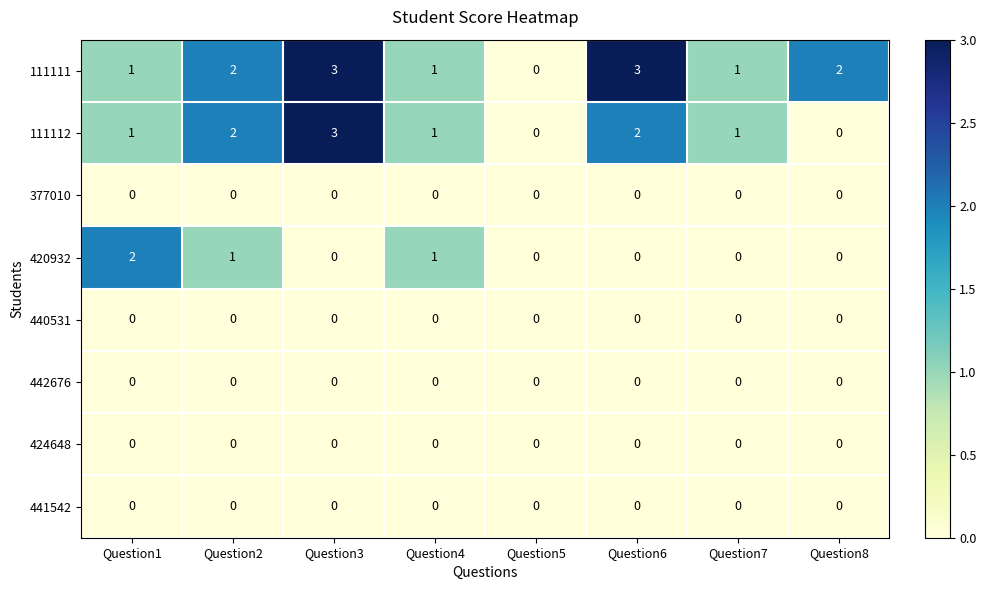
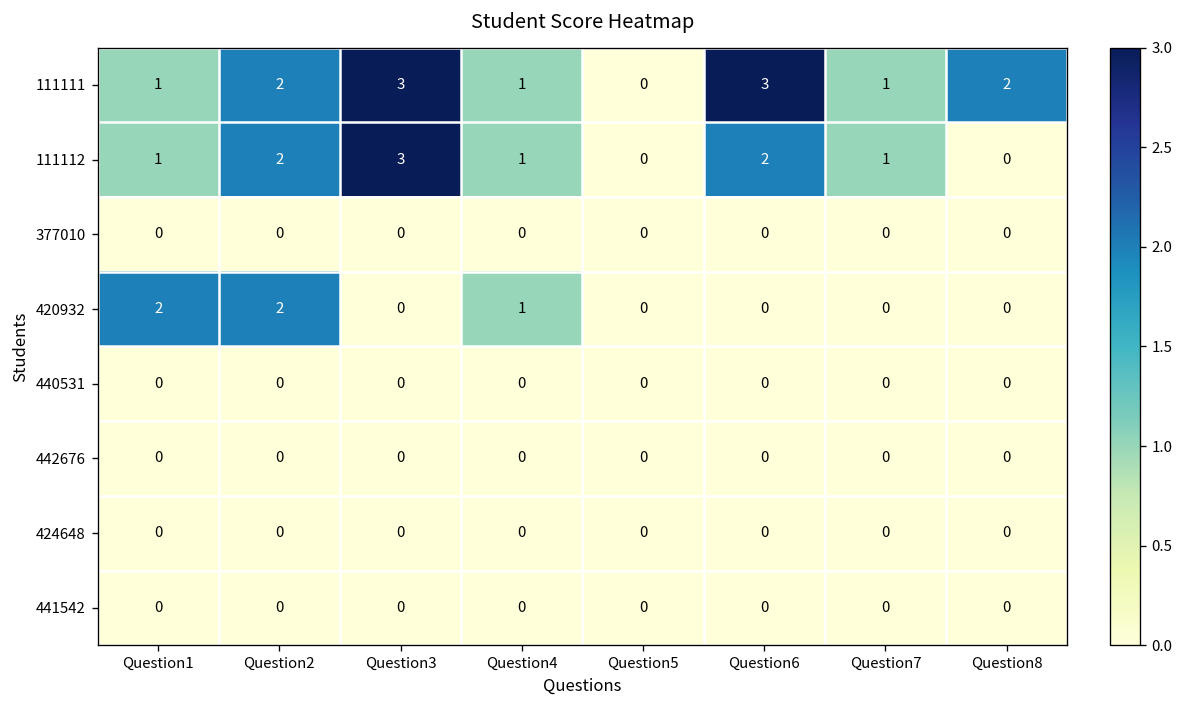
  {
    "111111": {
      "Question1": 1,
      "Question2": 2,
      "Question3": 3,
      "Question4": 1,
      "Question5": 0,
      "Question6": 3,
      "Question7": 1,
      "Question8": 2
    },
    "111112": {
      "Question1": 1,
      "Question2": 2,
      "Question3": 3,
      "Question4": 1,
      "Question5": 0,
      "Question6": 2,
      "Question7": 1,
      "Question8": 0
    },
    "377010": {
      "Question1": 0,
      "Question2": 0,
      "Question3": 0,
      "Question4": 0,
      "Question5": 0,
      "Question6": 0,
      "Question7": 0,
      "Question8": 0
    },
    "420932": {
      "Question1": 2,
-     "Question2": 1,
+     "Question2": 2,
      "Question3": 0,
      "Question4": 1,
      "Question5": 0,
      "Question6": 0,
      "Question7": 0,
      "Question8": 0
    },
    "440531": {
      "Question1": 0,
      "Question2": 0,
      "Question3": 0,
      "Question4": 0,
      "Question5": 0,
      "Question6": 0,
      "Question7": 0,
      "Question8": 0
    },
    "442676": {
      "Question1": 0,
      "Question2": 0,
      "Question3": 0,
      "Question4": 0,
      "Question5": 0,
      "Question6": 0,
      "Question7": 0,
      "Question8": 0
    },
    "424648": {
      "Question1": 0,
      "Question2": 0,
      "Question3": 0,
      "Question4": 0,
      "Question5": 0,
      "Question6": 0,
      "Question7": 0,
      "Question8": 0
    },
    "441542": {
      "Question1": 0,
      "Question2": 0,
      "Question3": 0,
      "Question4": 0,
      "Question5": 0,
      "Question6": 0,
      "Question7": 0,
      "Question8": 0
    }
  }
